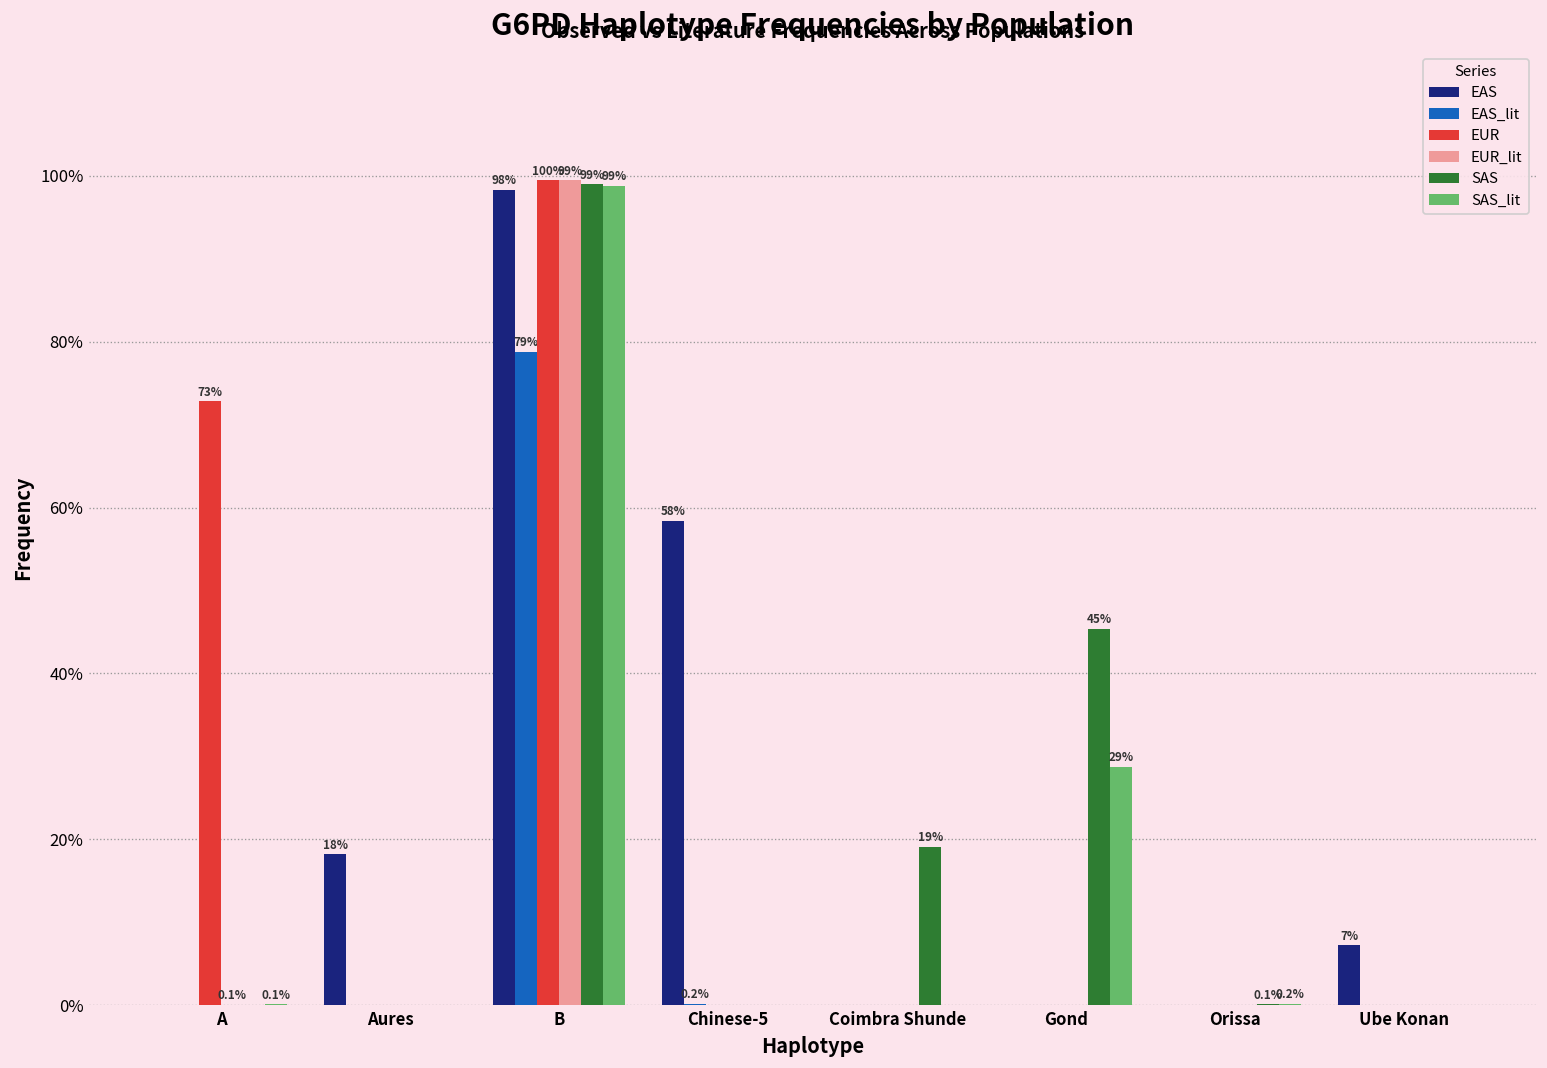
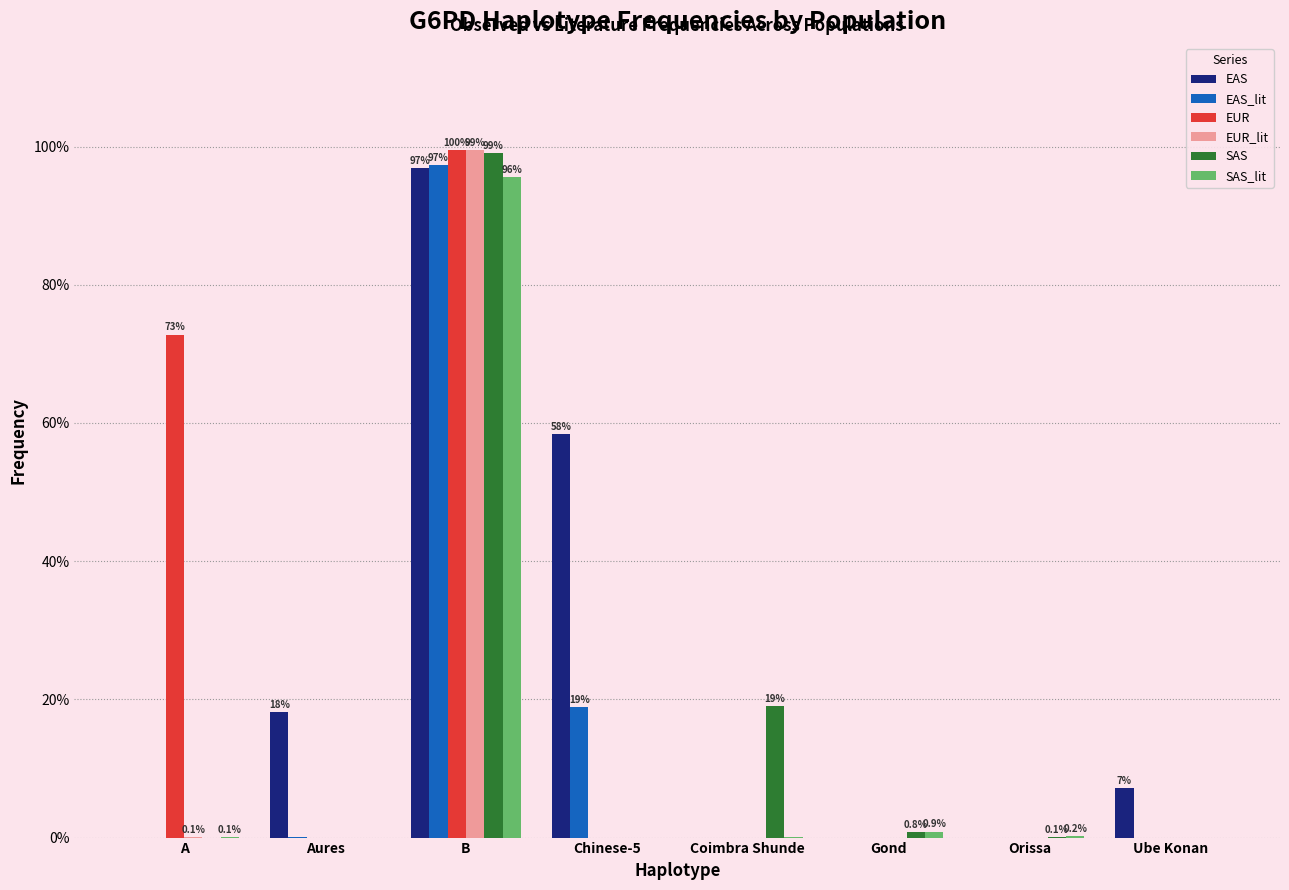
  {
    "EAS": {
      "Aures": "18%",
-     "B": "98%",
+     "B": "97%",
      "Chinese-5": "58%",
      "Ube Konan": "7%"
    },
    "EAS_lit": {
-     "B": "79%",
-     "Chinese-5": "0.2%"
+     "B": "97%",
+     "Chinese-5": "19%"
    },
    "EUR": {
      "A": "73%"
    },
    "EUR_lit": {
      "A": "0.1%"
    },
    "SAS": {
      "B": "99%",
      "Coimbra Shunde": "19%",
-     "Gond": "45%"
+     "Gond": "0.8%"
    },
    "SAS_lit": {
      "A": "0.1%",
-     "B": "99%",
-     "Gond": "29%"
+     "B": "96%",
+     "Gond": "0.9%"
    }
  }
